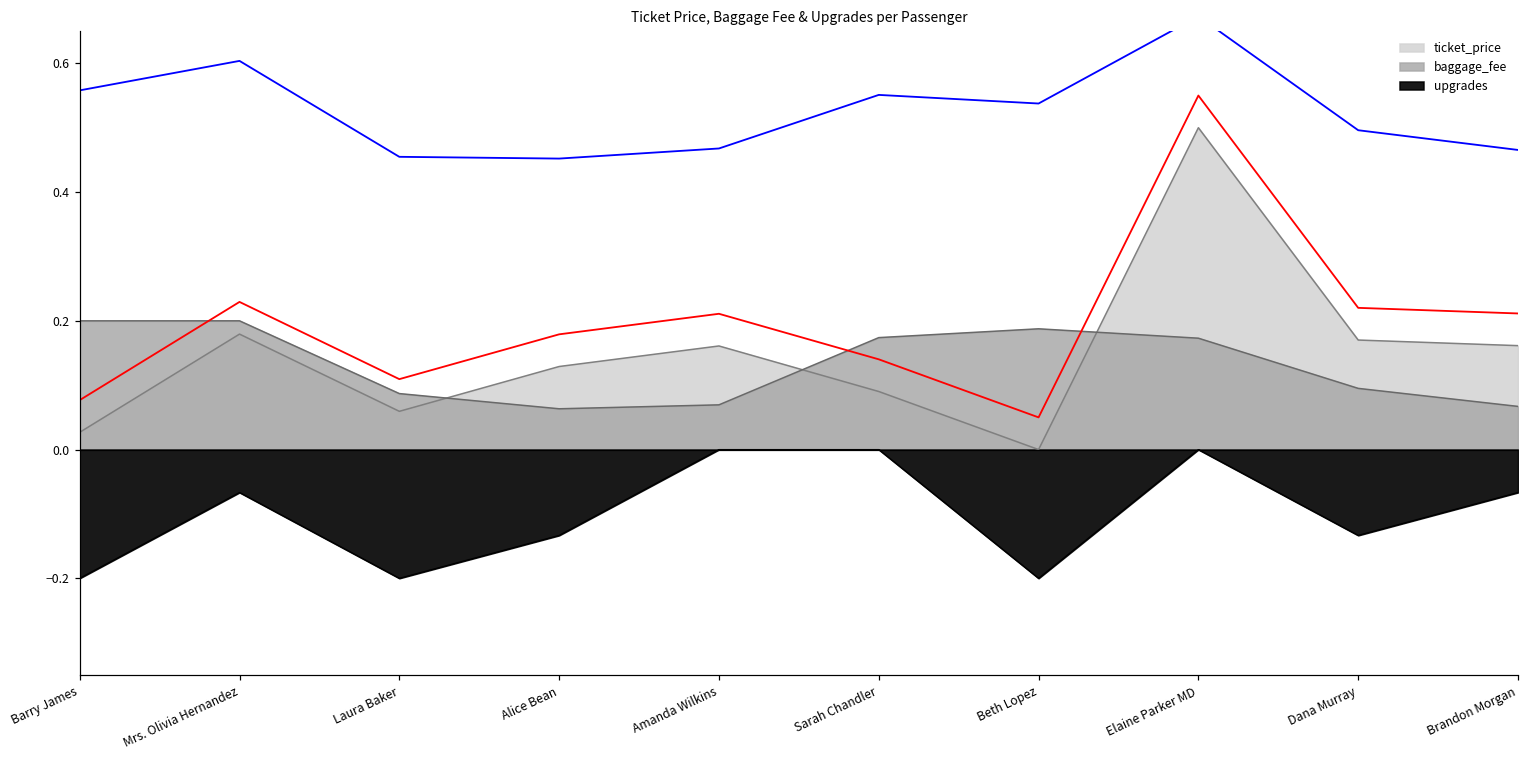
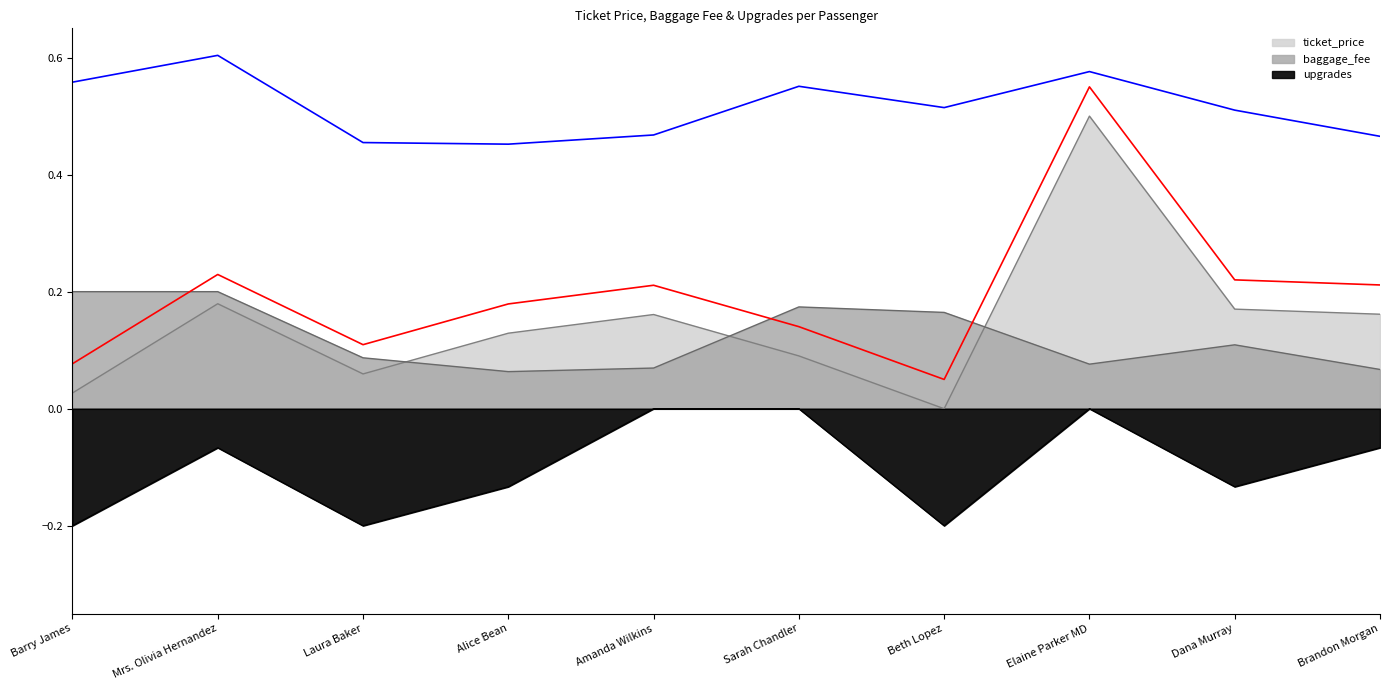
  {
    "ticket_price": {
      "Barry James": 0.03,
      "Mrs. Olivia Hernandez": 0.18,
      "Laura Baker": 0.06,
      "Alice Bean": 0.13,
      "Amanda Wilkins": 0.16,
      "Sarah Chandler": 0.09,
      "Elaine Parker MD": 0.50,
      "Dana Murray": 0.17,
      "Brandon Morgan": 0.16
    },
    "baggage_fee": {
      "Barry James": 0.20,
      "Mrs. Olivia Hernandez": 0.20,
      "Laura Baker": 0.09,
      "Alice Bean": 0.06,
      "Amanda Wilkins": 0.07,
      "Sarah Chandler": 0.17,
-     "Beth Lopez": 0.19,
-     "Elaine Parker MD": 0.17,
-     "Dana Murray": 0.10,
+     "Beth Lopez": 0.16,
+     "Elaine Parker MD": 0.08,
+     "Dana Murray": 0.11,
      "Brandon Morgan": 0.07
    }
  }
